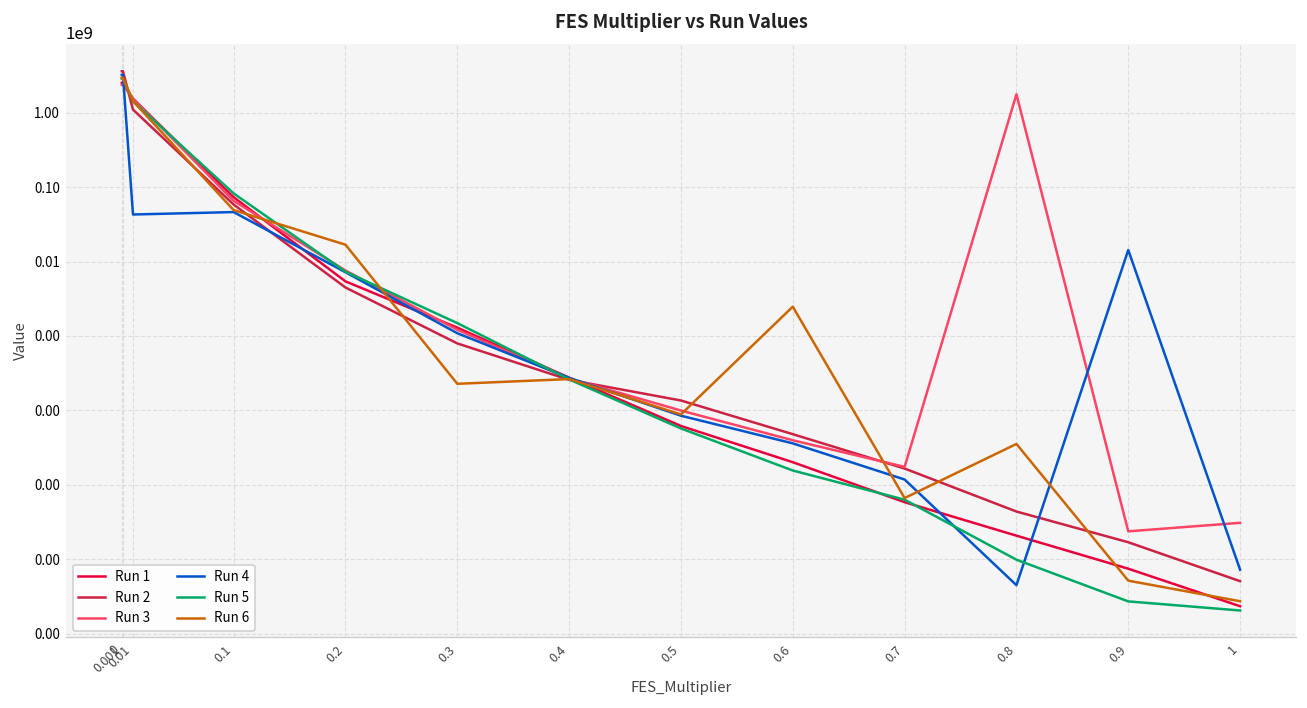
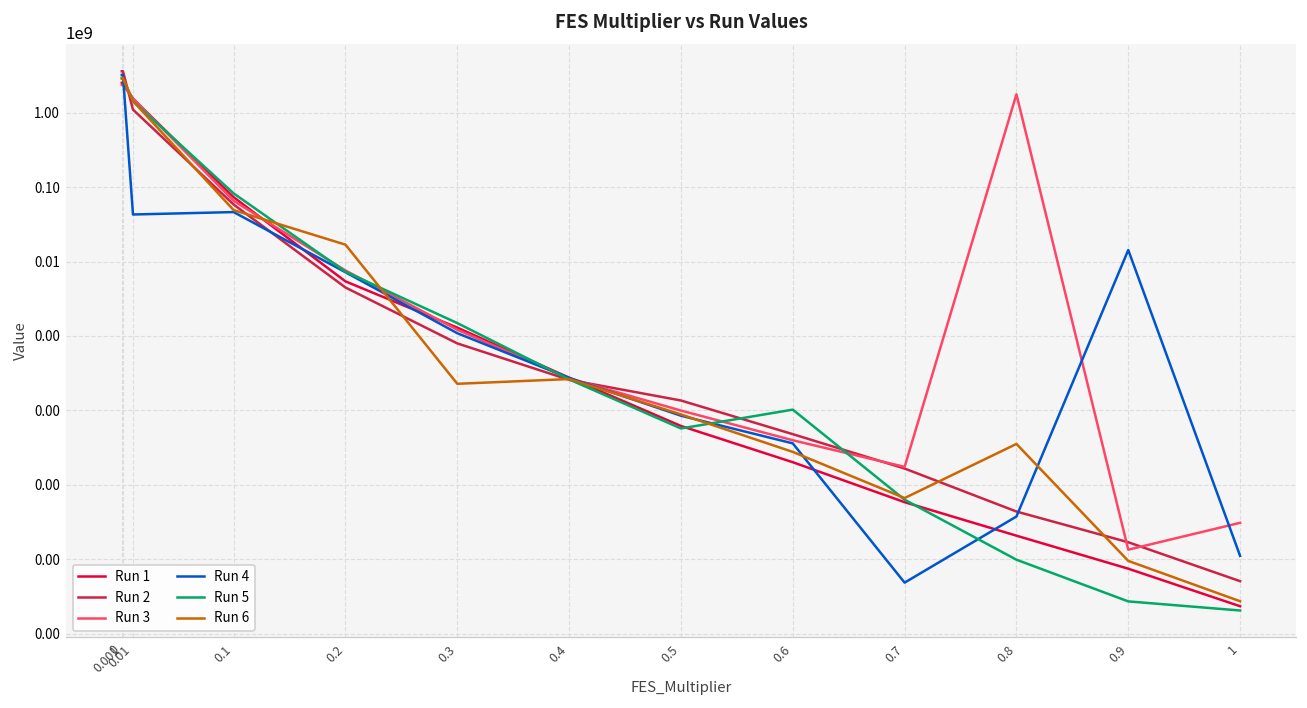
  {
    "Run 3": {
      "0.1": 70000000,
      "0.5": 100000,
      "0.6": 40000,
      "0.8": 1800000000,
-     "0.9": 2400,
+     "0.9": 1300,
      "1": 3000
    },
    "Run 4": {
      "0": 3000000000,
      "0.001": 3000000000,
      "0.01": 40000000,
      "0.3": 1100000,
      "0.6": 40000,
-     "0.7": 12000,
-     "0.8": 400,
+     "0.7": 500,
+     "0.8": 4000,
      "0.9": 14000000,
-     "1": 700
+     "1": 1100
    },
    "Run 5": {
      "0.1": 80000000,
      "0.3": 1500000,
-     "0.6": 16000,
+     "0.6": 100000,
      "0.8": 1000,
      "0.9": 300,
      "1": 210
    },
    "Run 6": {
      "0.2": 17000000,
      "0.3": 230000,
-     "0.6": 2500000,
+     "0.6": 30000,
      "0.8": 40000,
-     "0.9": 500,
+     "0.9": 1000,
      "1": 300
    }
  }
